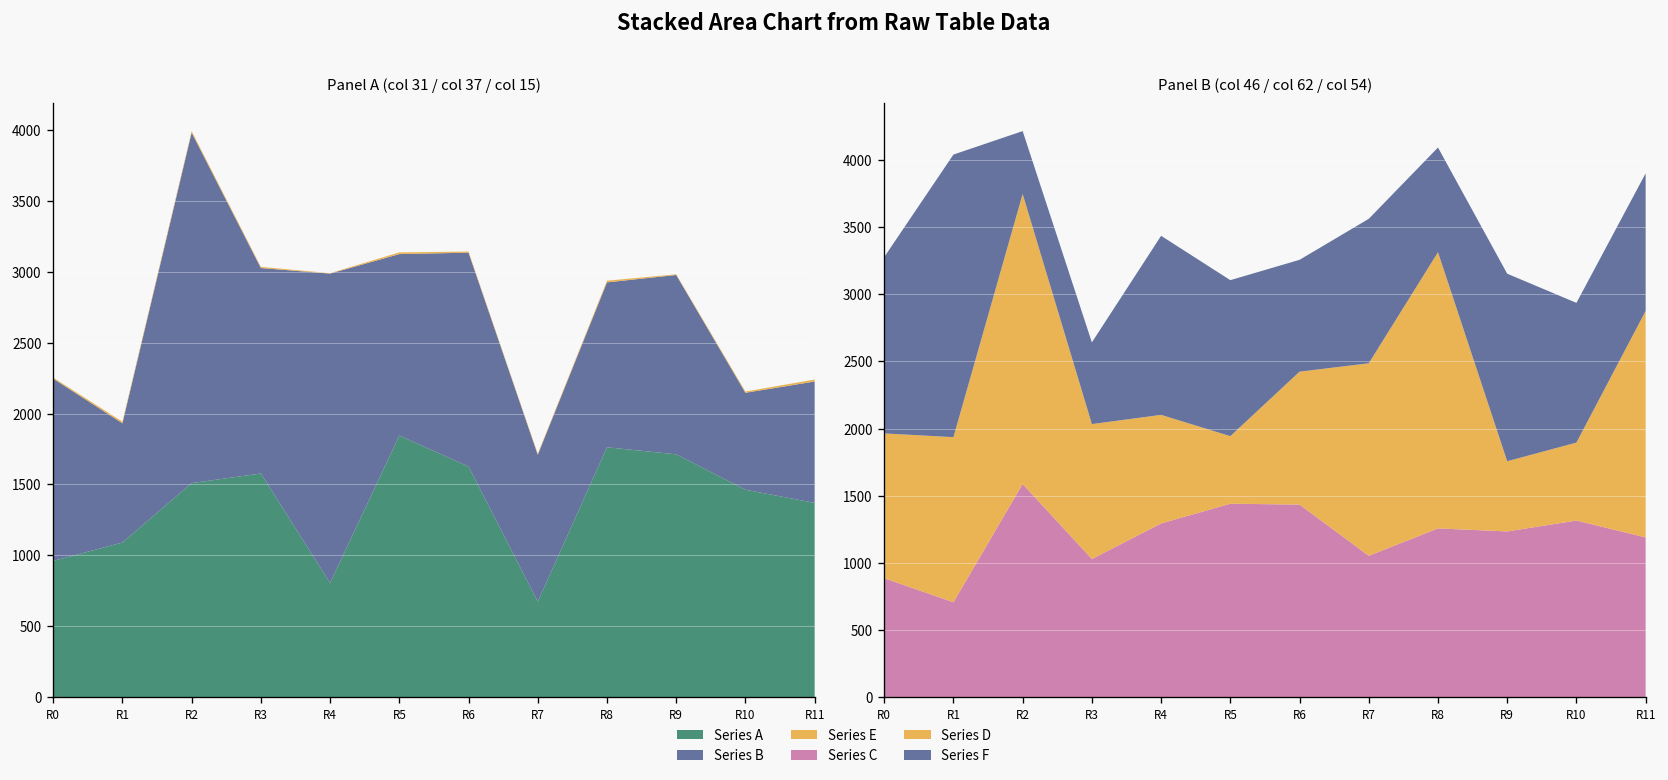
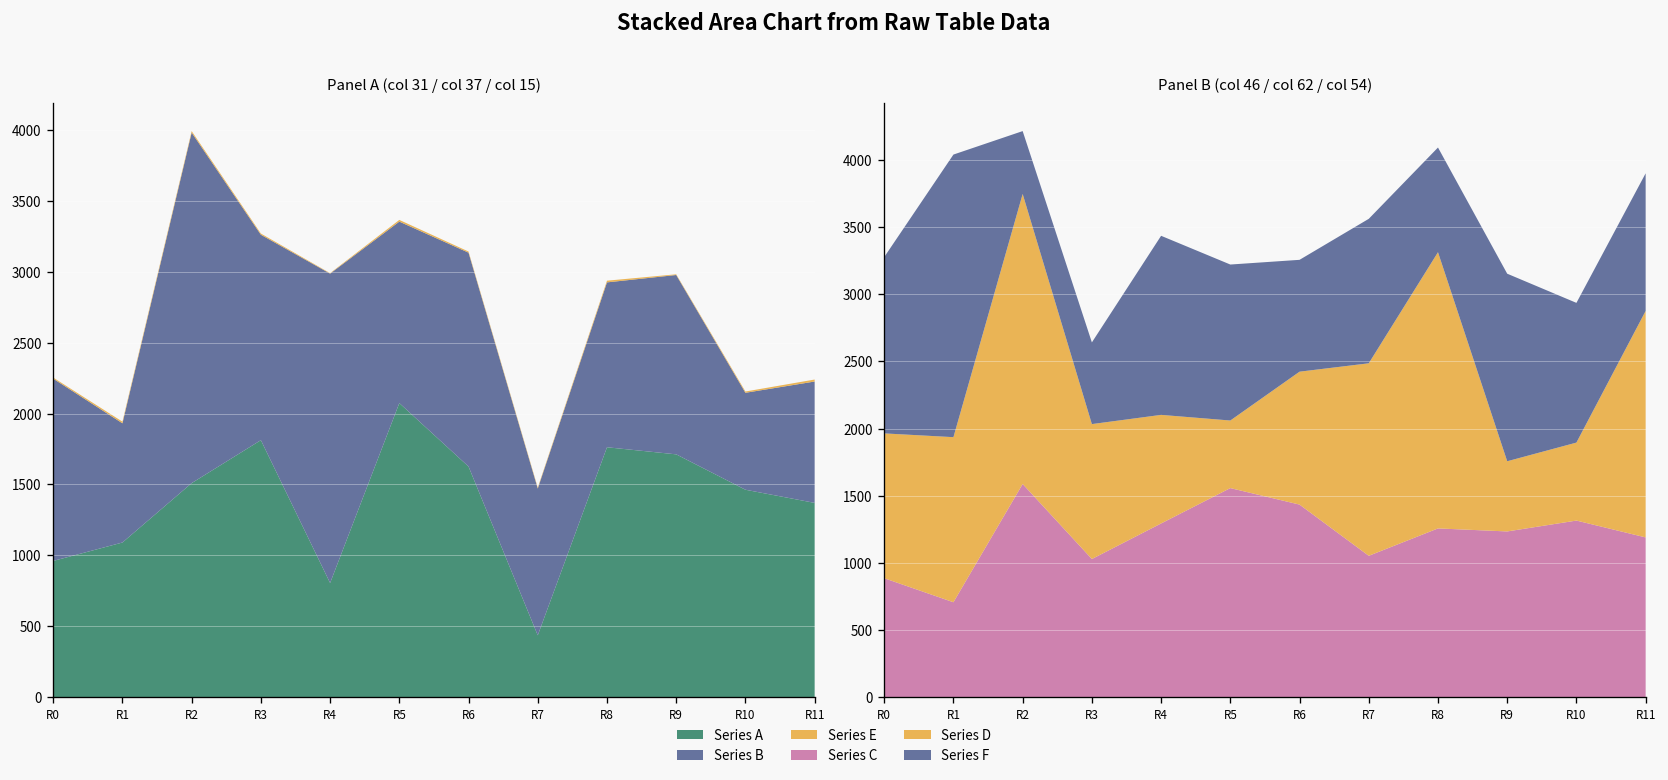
  {
    "Panel A (col 31 / col 37 / col 15)": {
      "Series A": {
        "R0": 960,
        "R1": 1090,
        "R2": 1510,
-       "R3": 1580,
+       "R3": 1810,
        "R4": 800,
-       "R5": 1840,
+       "R5": 2070,
        "R6": 1630,
-       "R7": 670,
+       "R7": 430,
        "R8": 1760,
        "R9": 1710,
        "R10": 1460,
        "R11": 1370
      }
    },
    "Panel B (col 46 / col 62 / col 54)": {
      "Series C": {
        "R0": 890,
        "R1": 710,
        "R2": 1590,
        "R3": 1030,
        "R4": 1290,
-       "R5": 1440,
+       "R5": 1560,
        "R6": 1430,
        "R7": 1050,
        "R8": 1260,
        "R9": 1230,
        "R10": 1310,
        "R11": 1190
      },
      "Series D": {
        "R0": 1080,
        "R1": 1230,
        "R2": 2160,
        "R3": 1010,
        "R4": 810,
        "R5": 500,
        "R6": 990,
        "R7": 1430,
        "R8": 2060,
        "R9": 520,
        "R10": 580,
        "R11": 1690
      },
      "Series F": {
        "R0": 1310,
        "R1": 2110,
        "R2": 470,
        "R3": 610,
        "R4": 1330,
        "R5": 1160,
        "R6": 830,
        "R7": 1080,
        "R8": 780,
        "R9": 1400,
        "R10": 1040,
        "R11": 1030
      }
    }
  }
